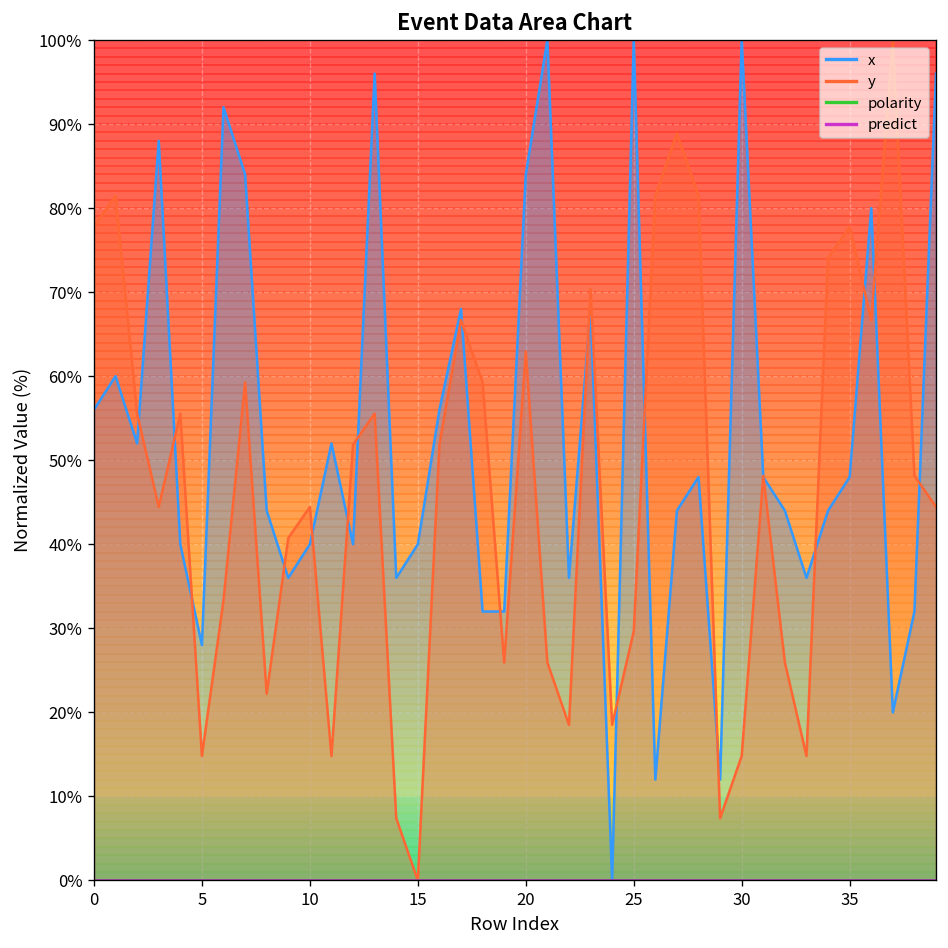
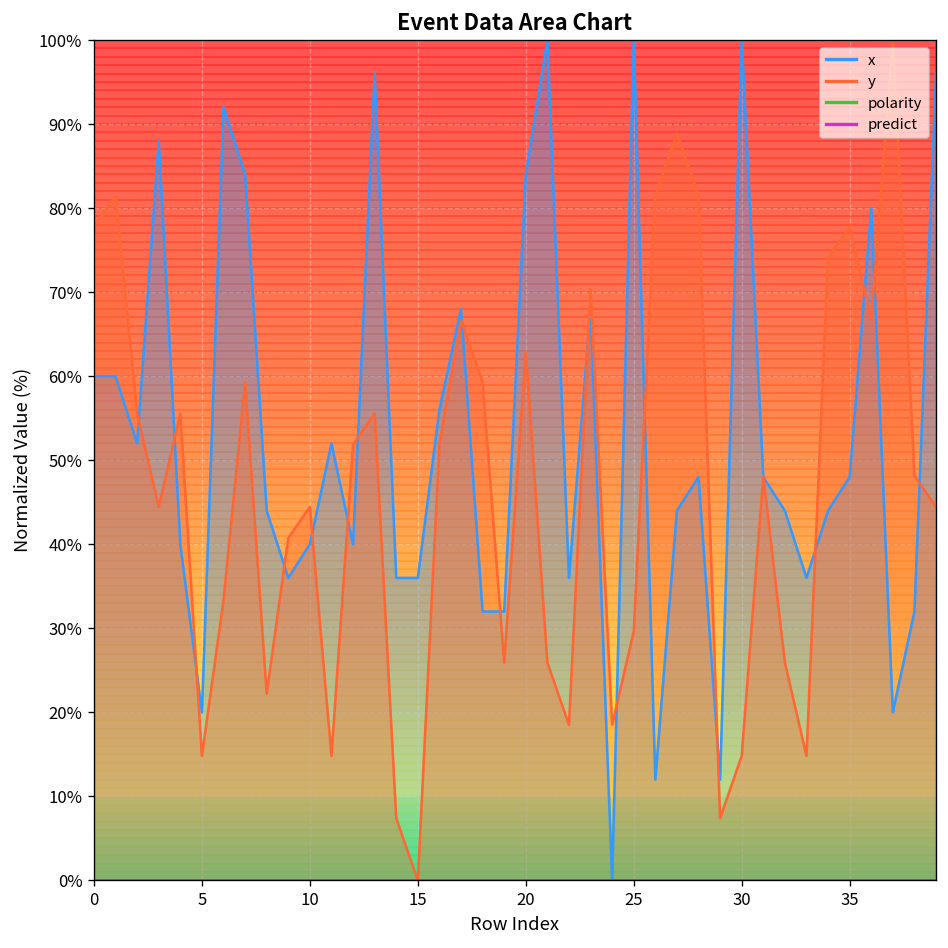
  {
    "x": {
-     "0": "56%",
-     "5": "28%",
+     "0": "60%",
+     "5": "20%",
      "10": "40%",
-     "15": "40%",
+     "15": "36%",
      "20": "84%",
      "25": "100%",
      "30": "100%",
      "35": "48%"
    },
    "y": {
      "0": "78%",
      "5": "15%",
      "10": "44%",
      "20": "63%",
      "25": "30%",
      "30": "15%",
      "35": "78%"
    },
    "predict": {
      "0": "0%",
      "5": "0%",
      "10": "0%",
      "20": "0%",
      "25": "0%",
      "30": "0%",
      "35": "0%"
    }
  }
